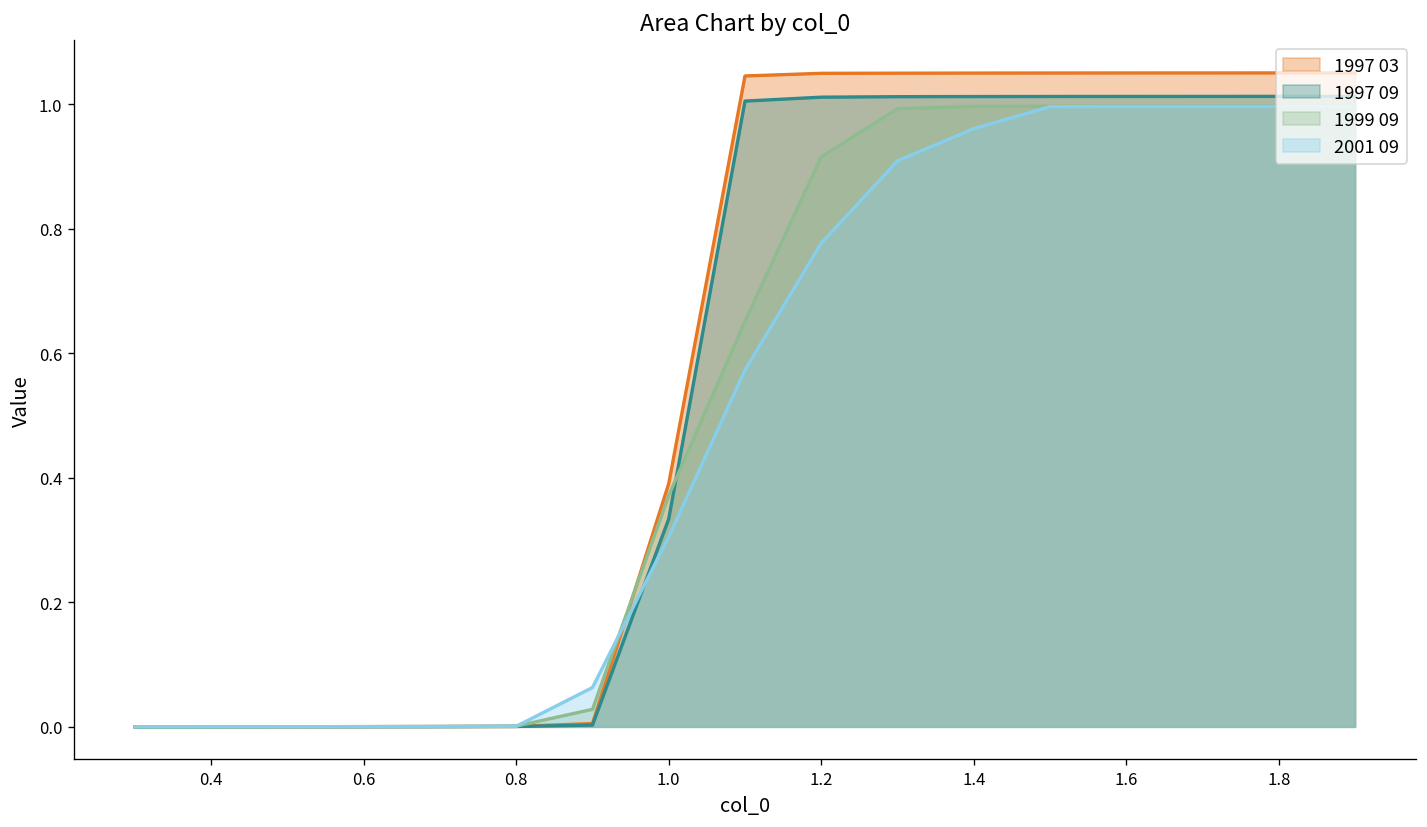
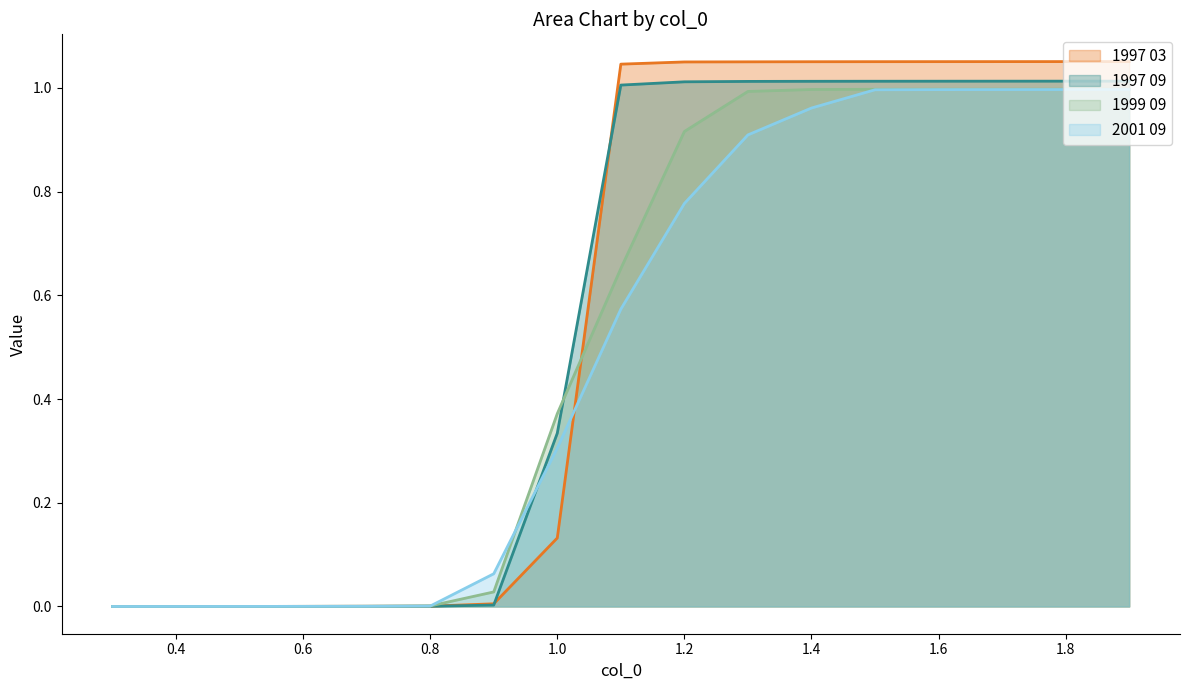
  {
    "1997 03": {
-     "1.0": 0.39,
+     "1.0": 0.13,
      "1.2": 1.05,
      "1.4": 1.05,
      "1.6": 1.05
    }
  }
